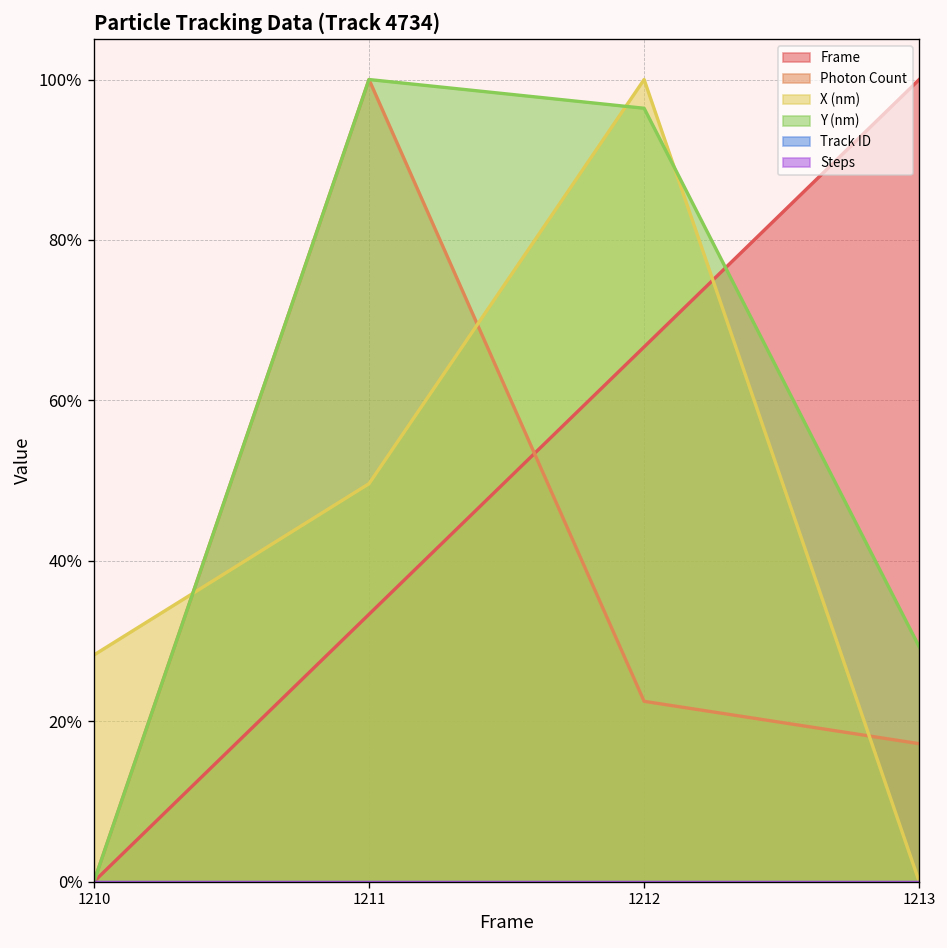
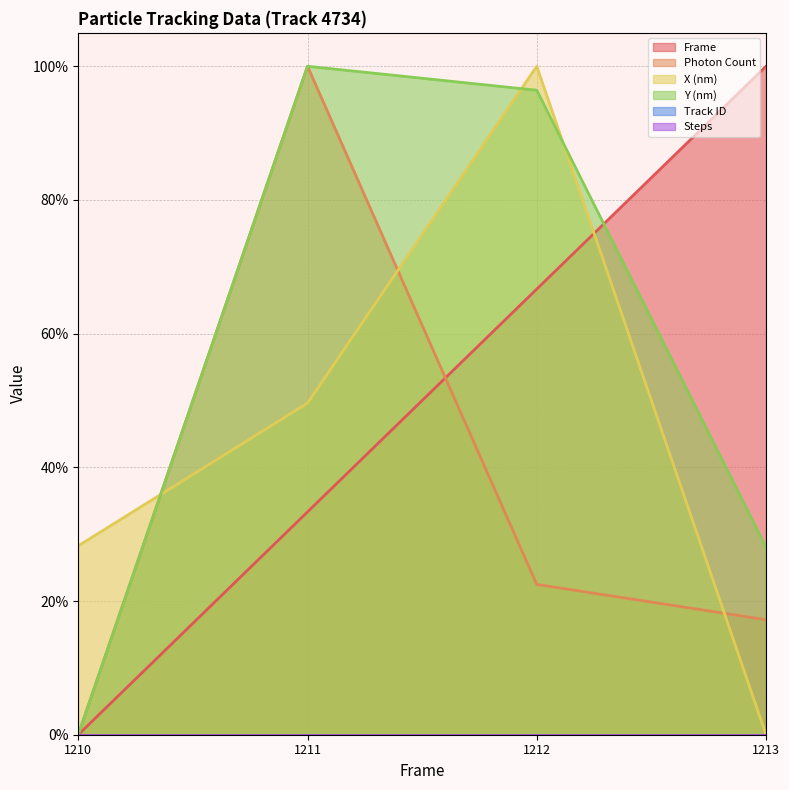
  {
    "Y (nm)": {
      "1212": "96%",
-     "1213": "29%"
+     "1213": "28%"
    },
    "Steps": {
      "1211": "0%",
      "1212": "0%"
    }
  }
